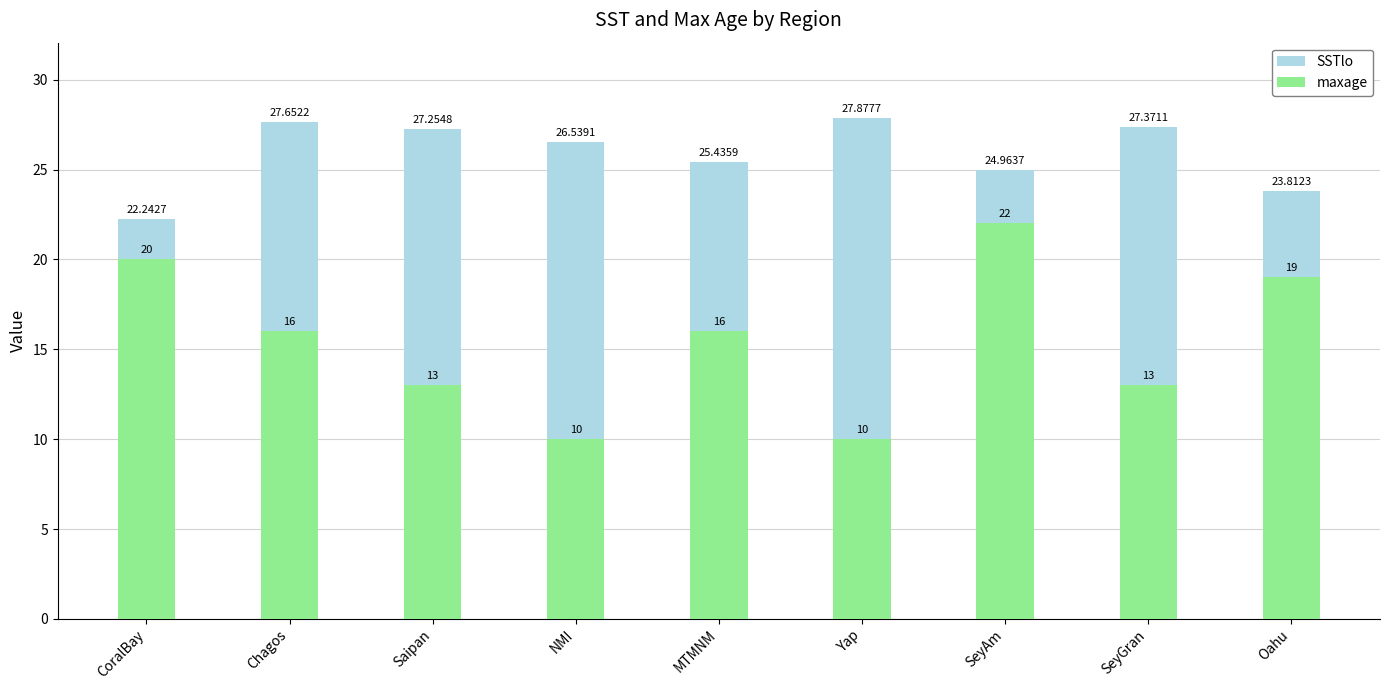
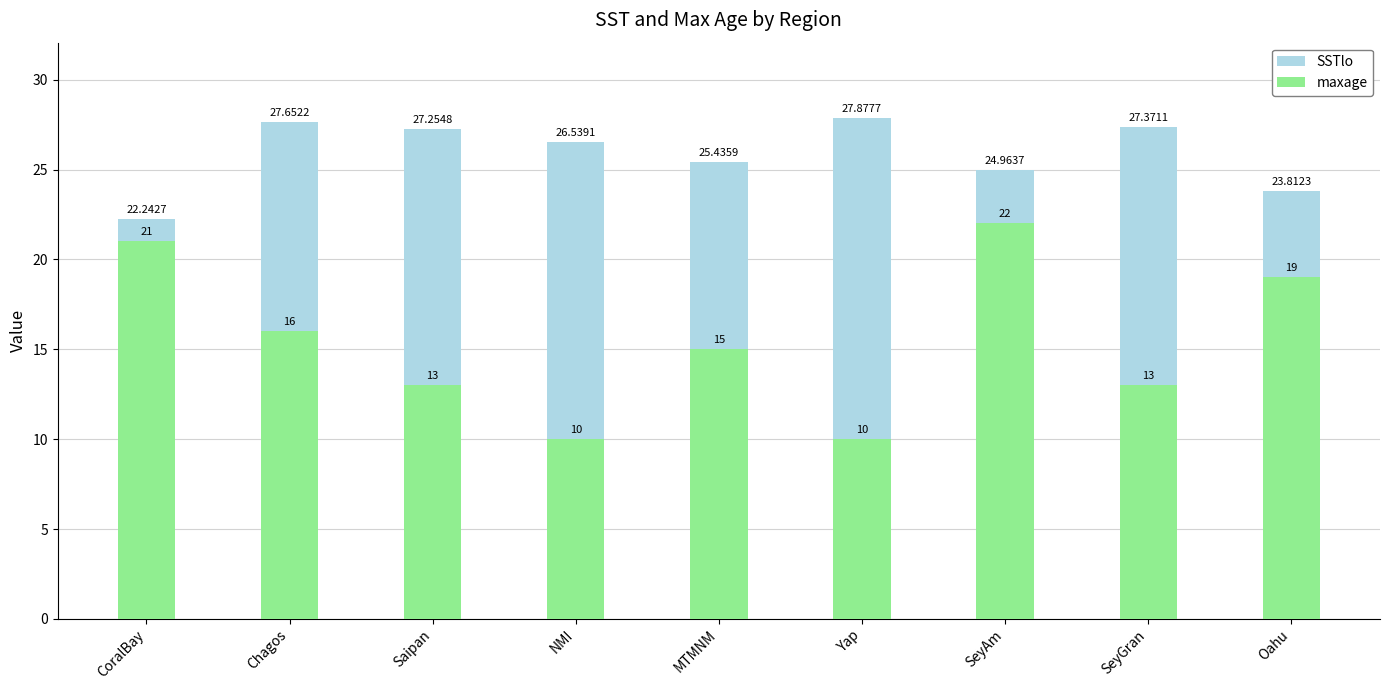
  {
    "SSTlo": {
      "CoralBay": 22.2427,
      "Chagos": 27.6522,
      "Saipan": 27.2548,
      "NMI": 26.5391,
      "MTMNM": 25.4359,
      "Yap": 27.8777,
      "SeyAm": 24.9637,
      "SeyGran": 27.3711,
      "Oahu": 23.8123
    },
    "maxage": {
-     "CoralBay": 20,
-     "MTMNM": 16
+     "CoralBay": 21,
+     "MTMNM": 15
    }
  }
